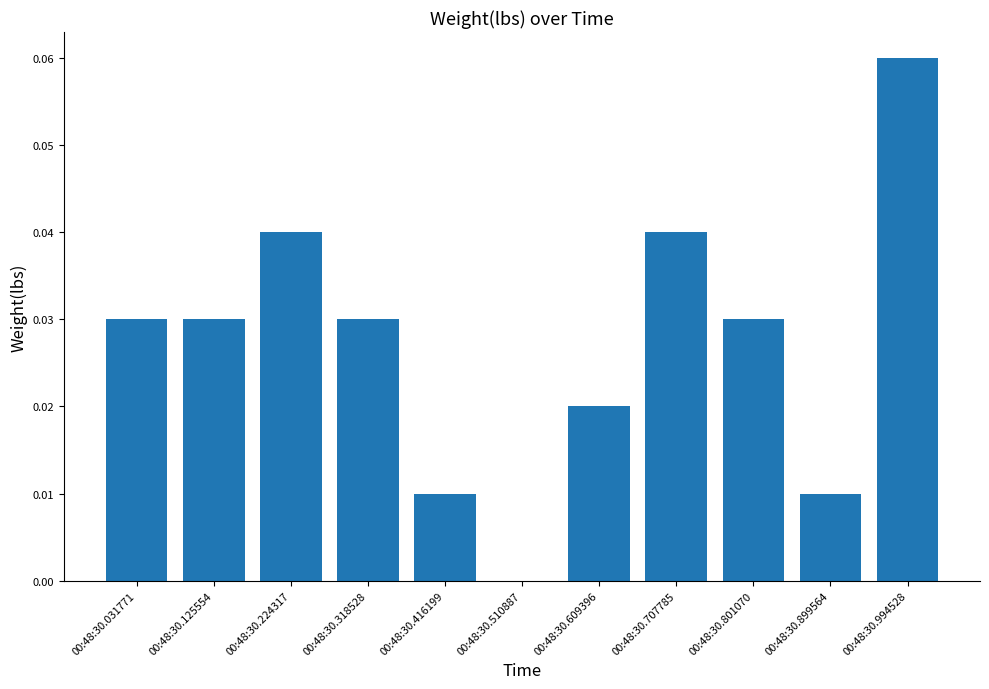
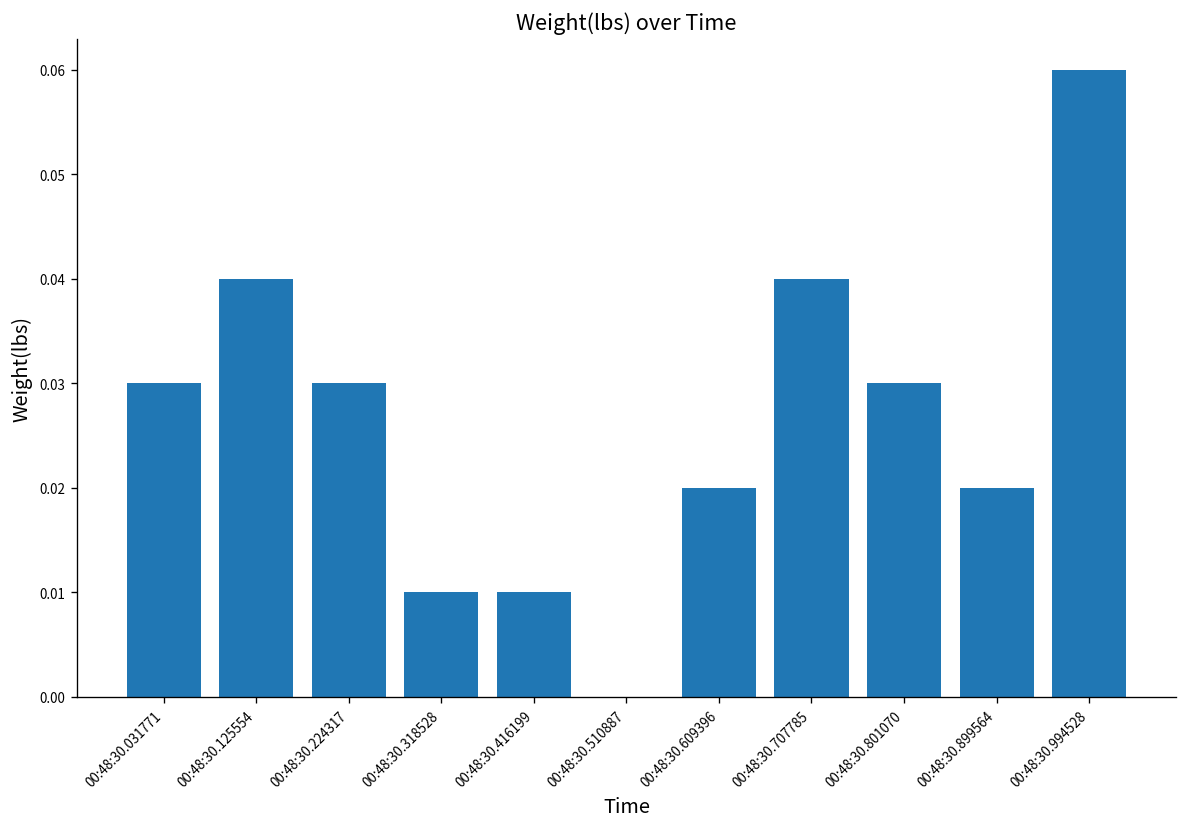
  {
    "00:48:30.031771": 0.03,
-   "00:48:30.125554": 0.03,
-   "00:48:30.224317": 0.04,
-   "00:48:30.318528": 0.03,
+   "00:48:30.125554": 0.04,
+   "00:48:30.224317": 0.03,
+   "00:48:30.318528": 0.01,
    "00:48:30.416199": 0.01,
    "00:48:30.510887": 0.00,
    "00:48:30.609396": 0.02,
    "00:48:30.707785": 0.04,
    "00:48:30.801070": 0.03,
-   "00:48:30.899564": 0.01,
+   "00:48:30.899564": 0.02,
    "00:48:30.994528": 0.06
  }
